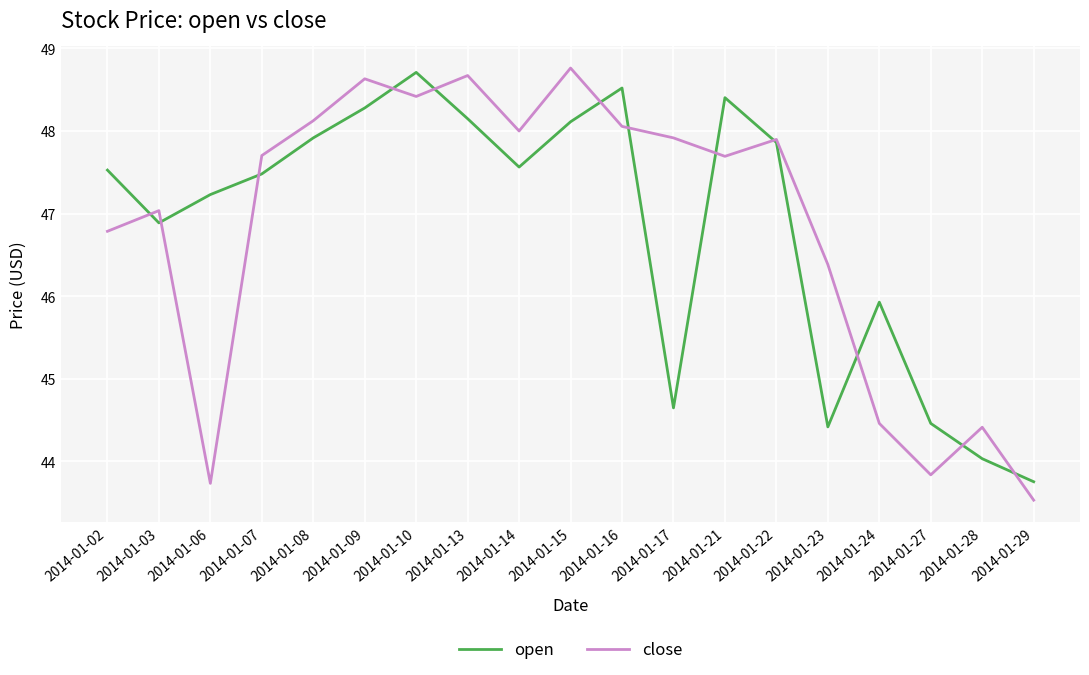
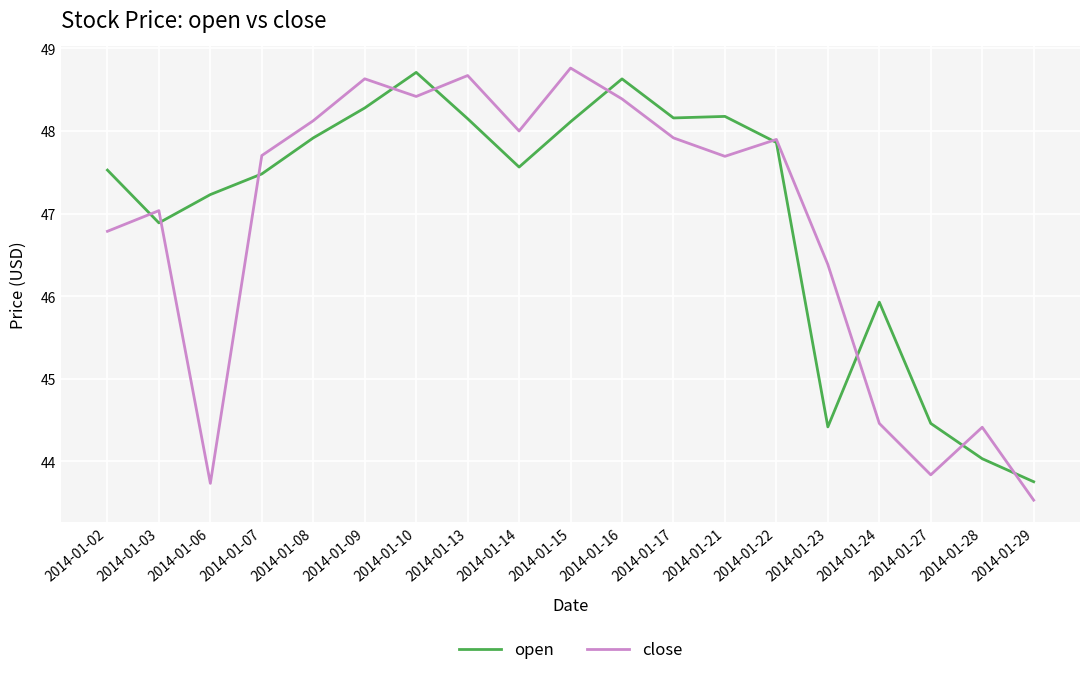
  {
    "open": {
      "2014-01-02": 47.5,
      "2014-01-03": 46.9,
      "2014-01-06": 47.2,
      "2014-01-07": 47.5,
      "2014-01-08": 47.9,
      "2014-01-09": 48.3,
      "2014-01-10": 48.7,
      "2014-01-13": 48.1,
      "2014-01-14": 47.6,
      "2014-01-15": 48.1,
-     "2014-01-16": 48.5,
-     "2014-01-17": 44.6,
-     "2014-01-21": 48.4,
+     "2014-01-16": 48.6,
+     "2014-01-17": 48.2,
+     "2014-01-21": 48.2,
      "2014-01-22": 47.9,
      "2014-01-23": 44.4,
      "2014-01-24": 45.9,
      "2014-01-27": 44.5,
      "2014-01-28": 44.0,
      "2014-01-29": 43.8
    },
    "close": {
      "2014-01-02": 46.8,
      "2014-01-03": 47.0,
      "2014-01-06": 43.7,
      "2014-01-07": 47.7,
      "2014-01-08": 48.1,
      "2014-01-09": 48.6,
      "2014-01-10": 48.4,
      "2014-01-13": 48.7,
      "2014-01-14": 48.0,
      "2014-01-15": 48.8,
-     "2014-01-16": 48.1,
+     "2014-01-16": 48.4,
      "2014-01-17": 47.9,
      "2014-01-21": 47.7,
      "2014-01-22": 47.9,
      "2014-01-23": 46.4,
      "2014-01-24": 44.5,
      "2014-01-27": 43.8,
      "2014-01-28": 44.4,
      "2014-01-29": 43.5
    }
  }
